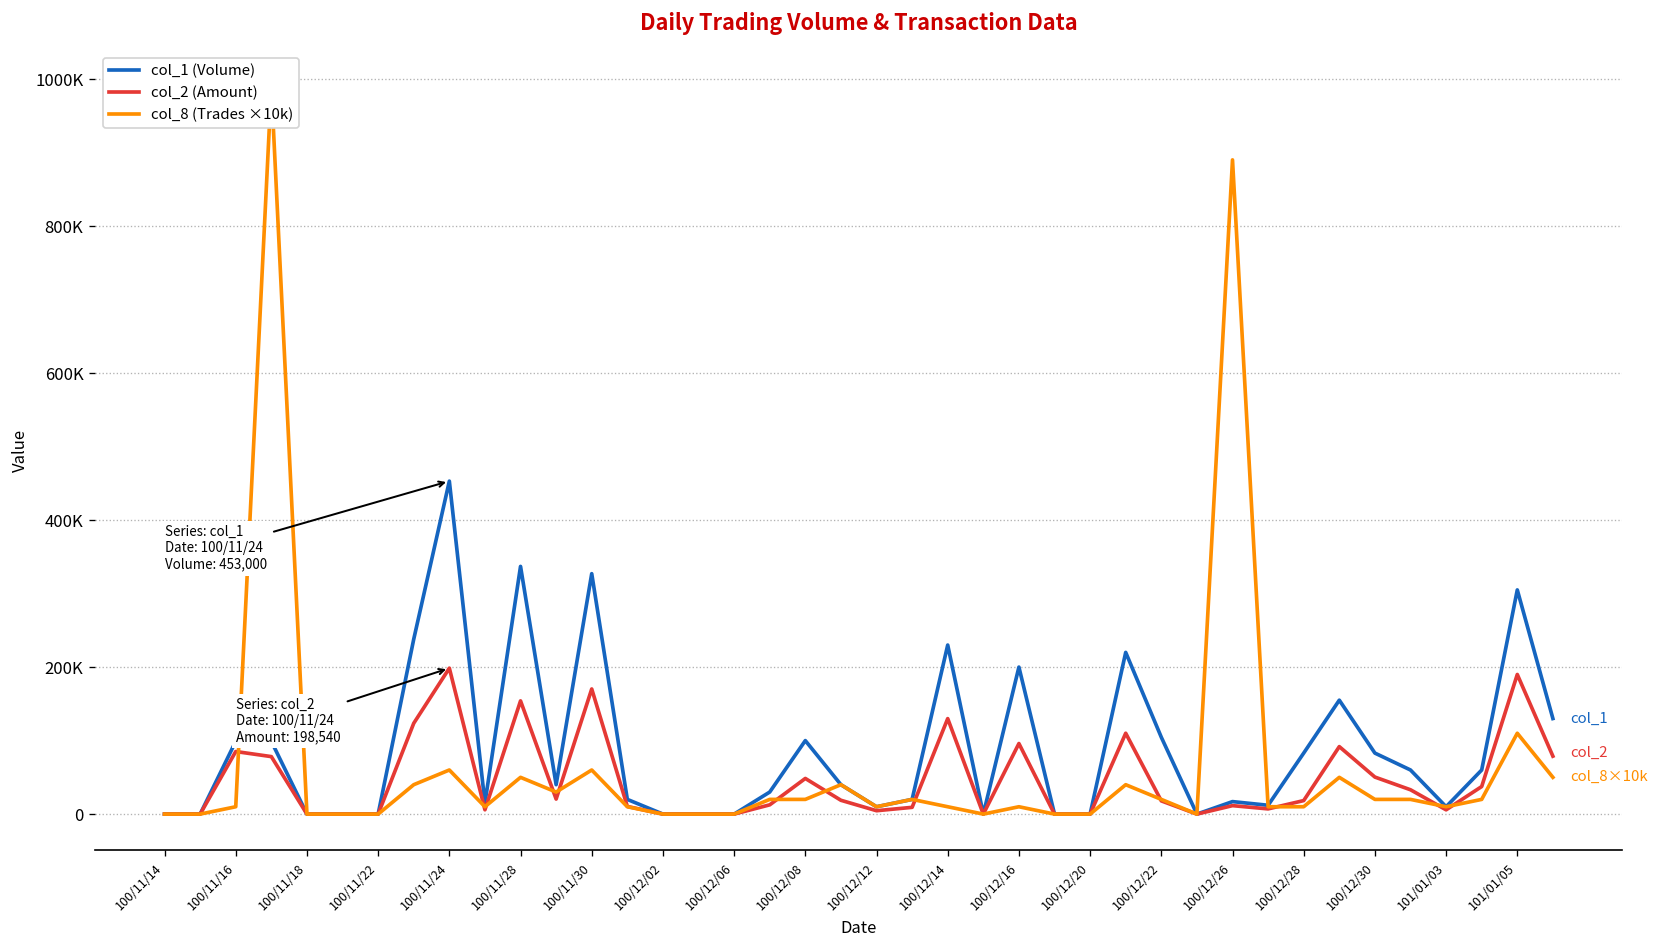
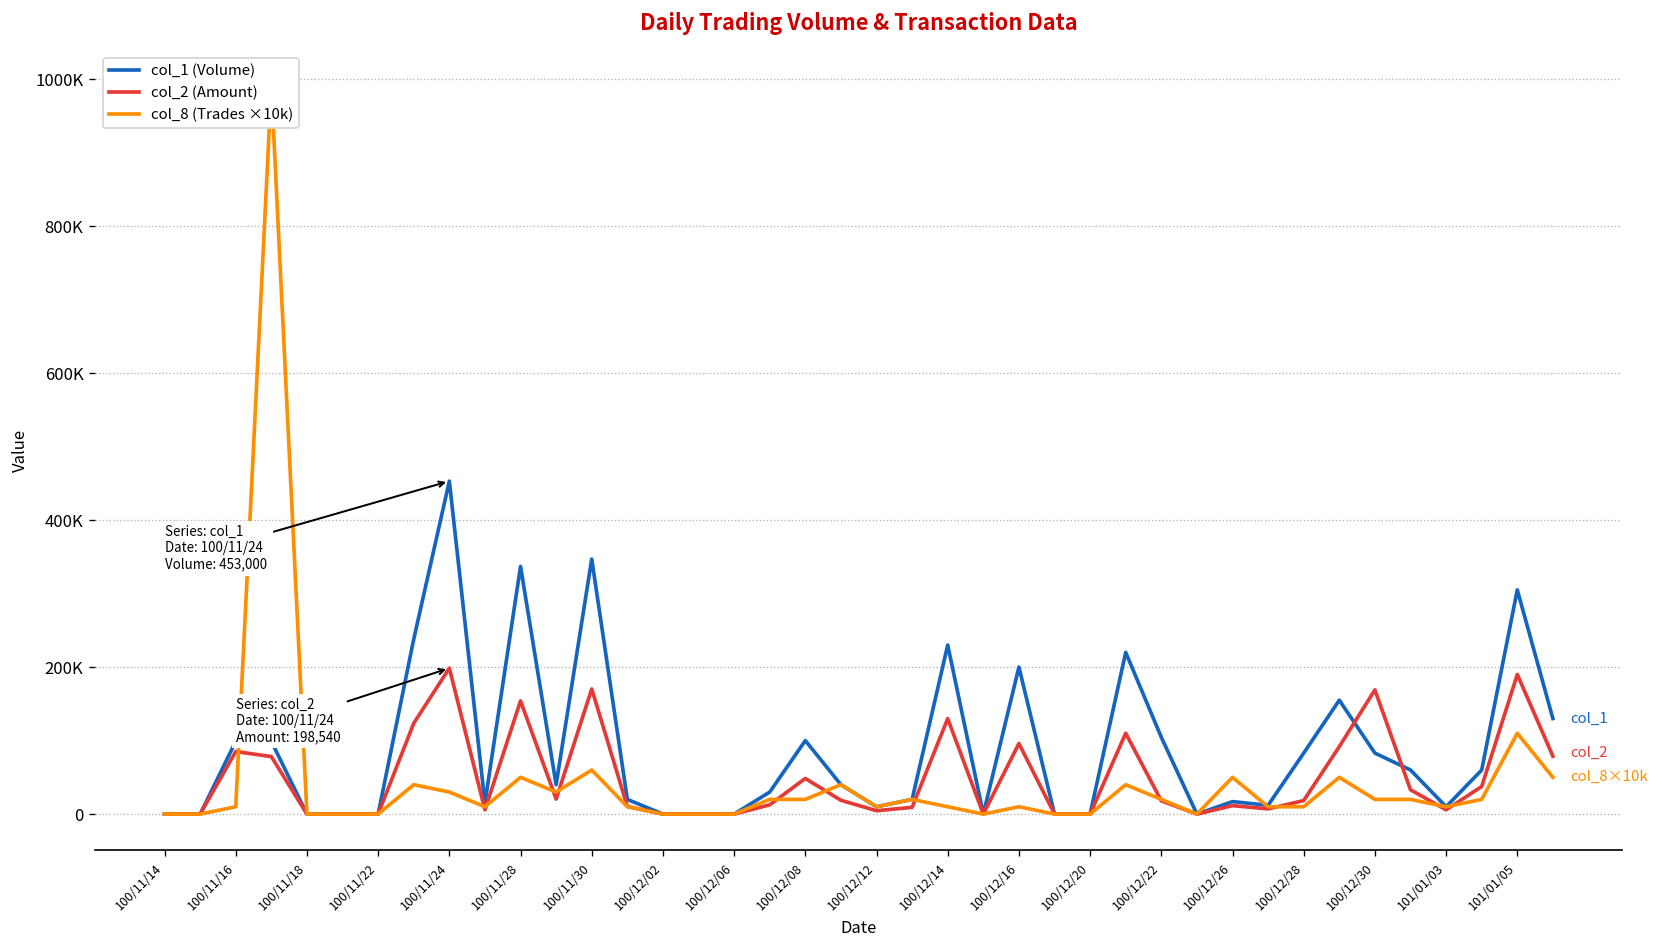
  {
    "col_1 (Volume)": {
      "100/11/28": 340000,
-     "100/11/30": 330000,
+     "100/11/30": 350000,
      "100/12/08": 100000,
      "100/12/14": 230000,
      "100/12/16": 200000,
      "100/12/22": 100000,
      "100/12/26": 20000,
      "100/12/28": 80000,
      "100/12/30": 80000,
      "101/01/05": 310000
    },
    "col_2 (Amount)": {
      "100/11/16": 90000,
      "100/11/24": 200000,
      "100/11/28": 150000,
      "100/11/30": 170000,
      "100/12/08": 50000,
      "100/12/12": 0,
      "100/12/14": 130000,
      "100/12/16": 100000,
      "100/12/26": 10000,
      "100/12/28": 20000,
-     "100/12/30": 50000,
+     "100/12/30": 170000,
      "101/01/03": 10000,
      "101/01/05": 190000
    },
    "col_8 (Trades ×10k)": {
      "100/11/16": 10000,
-     "100/11/24": 60000,
+     "100/11/24": 30000,
      "100/11/28": 50000,
      "100/11/30": 60000,
      "100/12/08": 20000,
      "100/12/14": 10000,
      "100/12/16": 10000,
-     "100/12/26": 890000,
+     "100/12/26": 50000,
      "100/12/28": 10000,
      "100/12/30": 20000,
      "101/01/05": 110000
    }
  }
